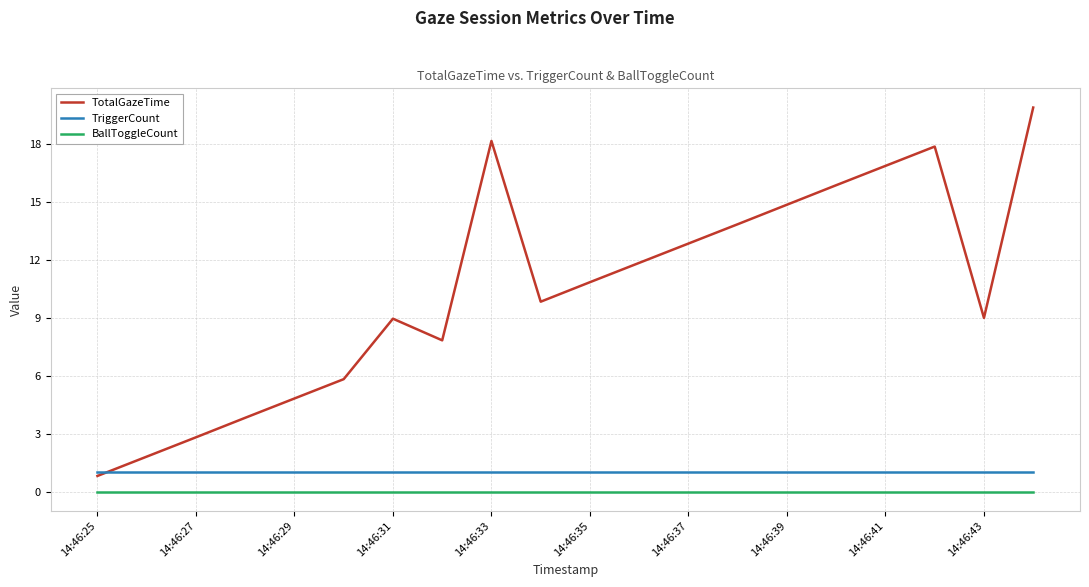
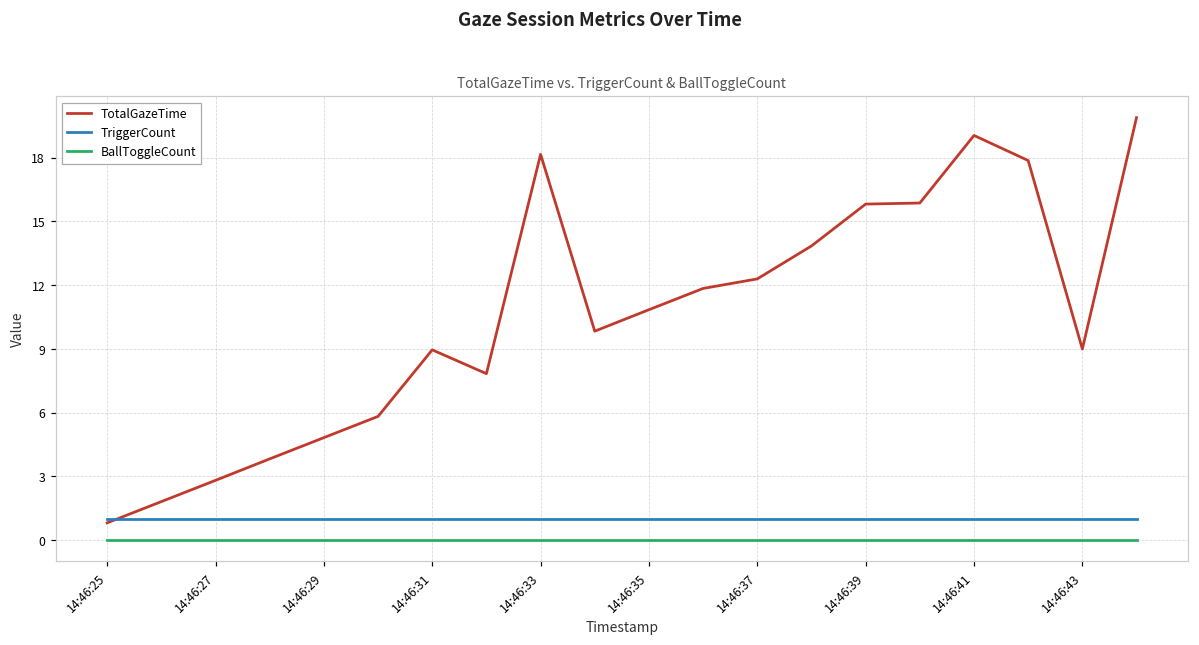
  {
    "TotalGazeTime": {
      "14:46:25": 0.8,
      "14:46:27": 2.8,
      "14:46:29": 4.8,
      "14:46:31": 9.0,
      "14:46:33": 18.2,
      "14:46:35": 10.8,
-     "14:46:37": 12.8,
-     "14:46:39": 14.9,
-     "14:46:41": 16.9,
+     "14:46:37": 12.3,
+     "14:46:39": 15.8,
+     "14:46:41": 19.0,
      "14:46:43": 9.0
    },
    "TriggerCount": {
      "14:46:25": 1.0,
      "14:46:27": 1.0,
      "14:46:29": 1.0,
      "14:46:31": 1.0,
      "14:46:33": 1.0,
      "14:46:35": 1.0,
      "14:46:37": 1.0,
      "14:46:39": 1.0,
      "14:46:41": 1.0,
      "14:46:43": 1.0
    },
    "BallToggleCount": {
      "14:46:25": 0.0,
      "14:46:27": 0.0,
      "14:46:29": 0.0,
      "14:46:31": 0.0,
      "14:46:33": 0.0,
      "14:46:35": 0.0,
      "14:46:37": 0.0,
      "14:46:39": 0.0,
      "14:46:41": 0.0,
      "14:46:43": 0.0
    }
  }
